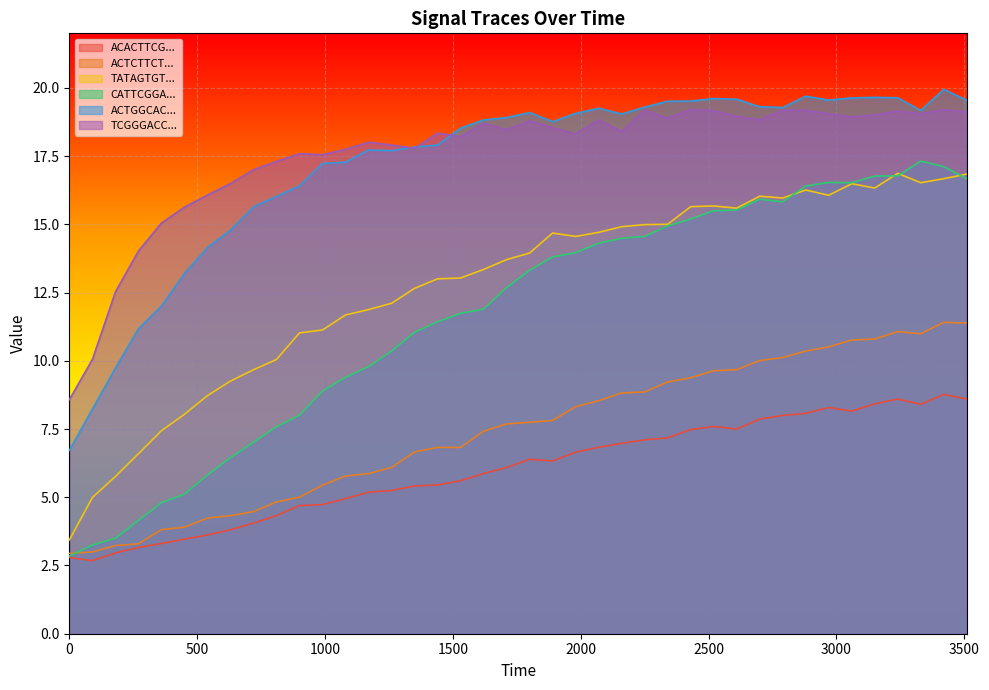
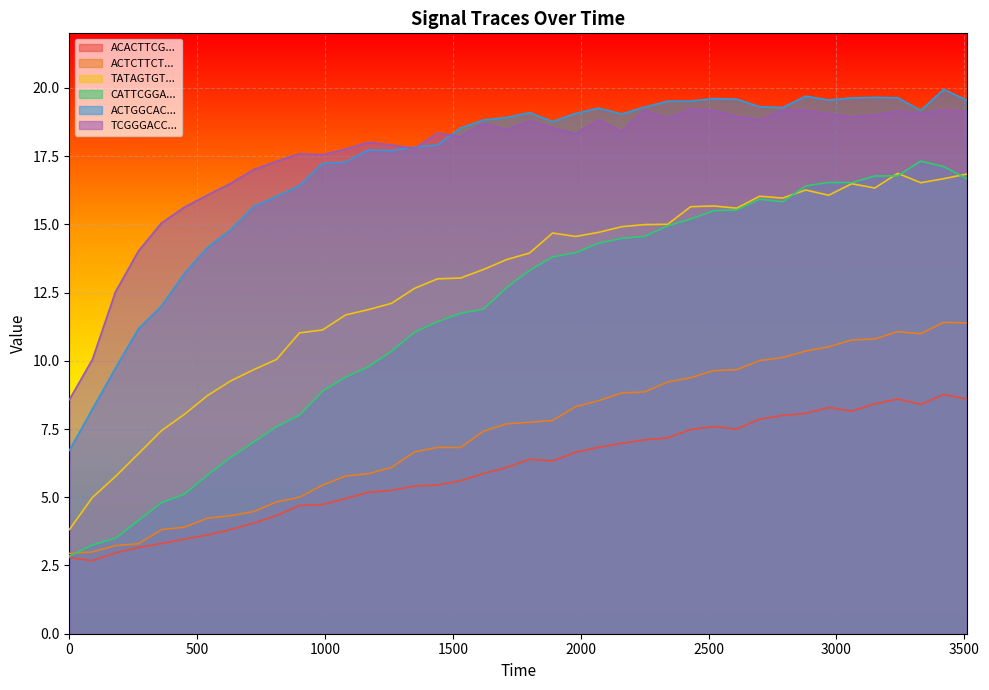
  {
    "TATAGTGT...": {
-     "0": 3.4
+     "0": 3.8
    },
    "ACTGGCAC...": {
      "0": 6.7
    },
    "TCGGGACC...": {
      "0": 8.6
    }
  }
